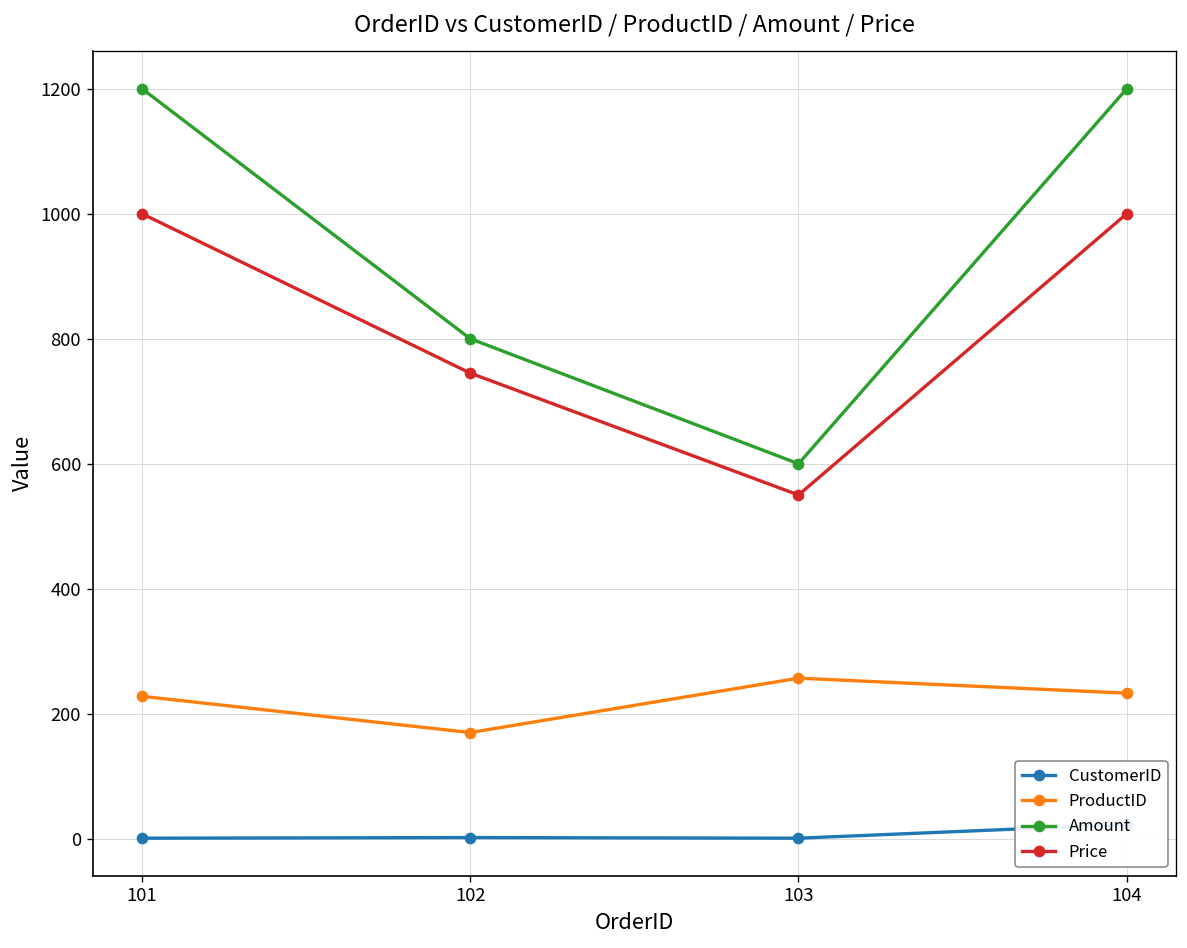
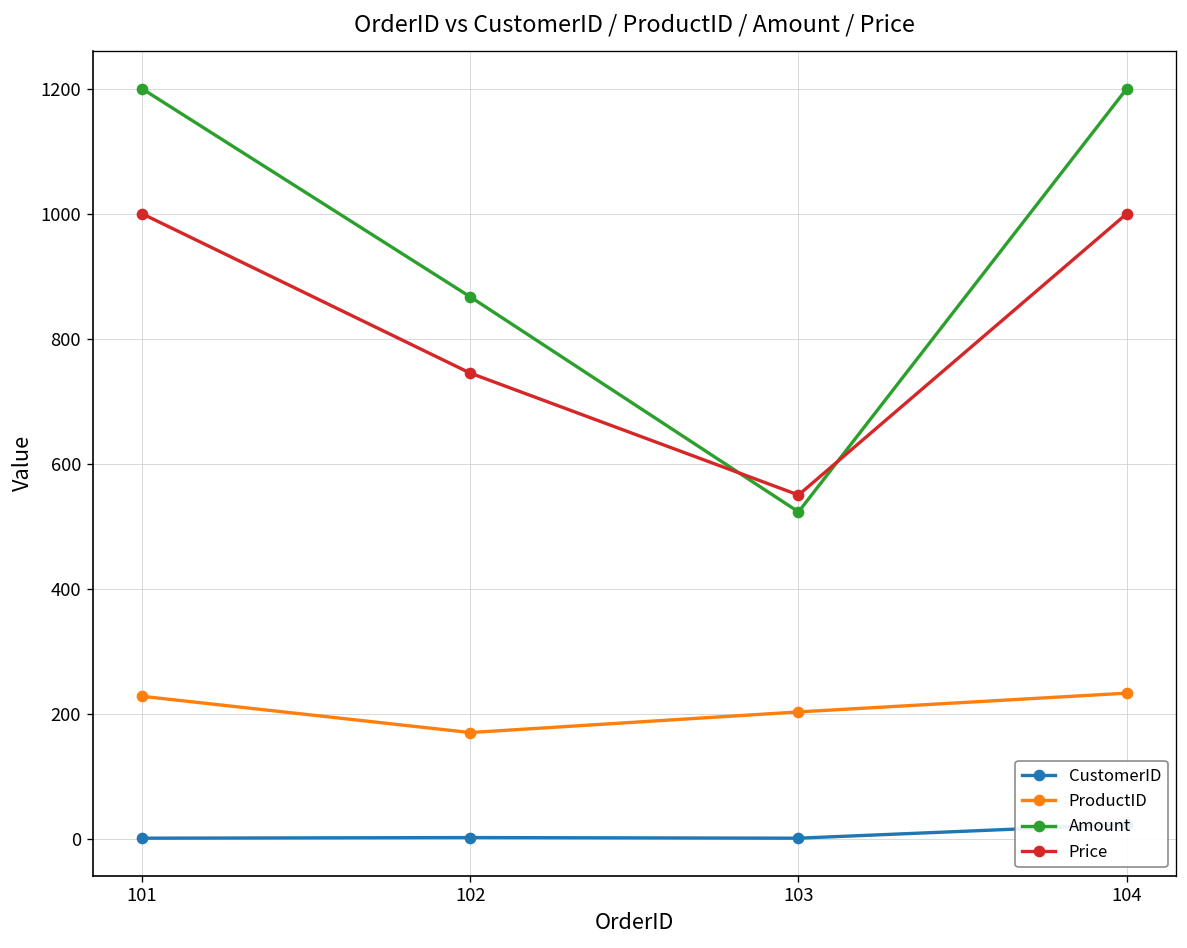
  {
    "CustomerID": {
      "101": 0,
      "102": 0,
      "103": 0
    },
    "ProductID": {
      "101": 230,
      "102": 170,
-     "103": 260,
+     "103": 200,
      "104": 230
    },
    "Amount": {
      "101": 1200,
-     "102": 800,
-     "103": 600,
+     "102": 870,
+     "103": 520,
      "104": 1200
    },
    "Price": {
      "101": 1000,
      "102": 750,
      "103": 550,
      "104": 1000
    }
  }
